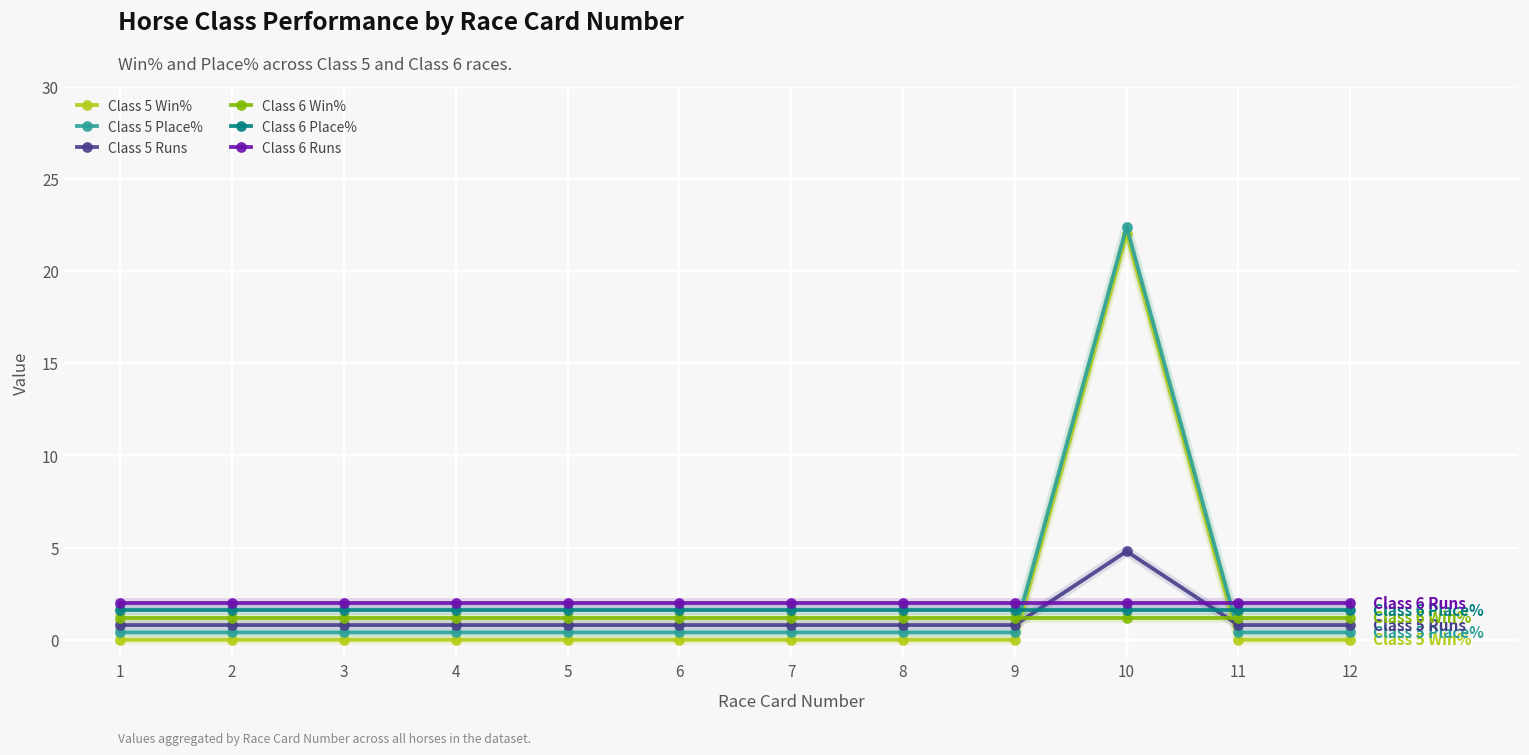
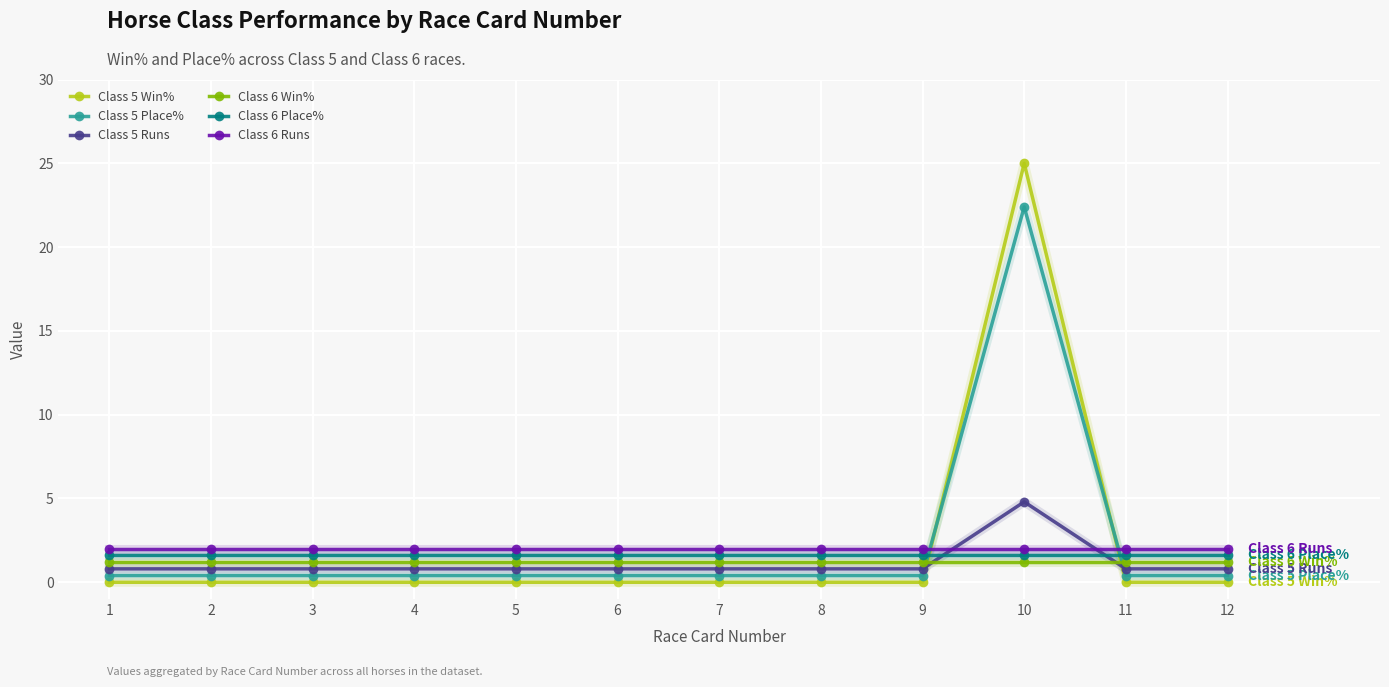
  {
    "Class 5 Win%": {
      "1": 0,
      "2": 0,
      "3": 0,
      "4": 0,
      "5": 0,
      "6": 0,
      "7": 0,
      "8": 0,
      "9": 0,
-     "10": 22,
+     "10": 25,
      "11": 0
    },
    "Class 5 Runs": {
      "1": 0.8,
      "2": 0.8,
      "3": 0.8,
      "4": 0.8,
      "5": 0.8,
      "6": 0.8,
      "7": 0.8,
      "8": 0.8,
      "9": 0.8,
      "10": 4.8,
      "11": 0.8
    },
    "Class 6 Win%": {
      "1": 1.2,
      "2": 1.2,
      "3": 1.2,
      "4": 1.2,
      "5": 1.2,
      "6": 1.2,
      "7": 1.2,
      "8": 1.2,
      "9": 1.2,
      "10": 1.2,
      "11": 1.2
    },
    "Class 6 Runs": {
      "1": 2,
      "2": 2,
      "3": 2,
      "4": 2,
      "5": 2,
      "6": 2,
      "7": 2,
      "8": 2,
      "9": 2,
      "10": 2,
      "11": 2
    }
  }
